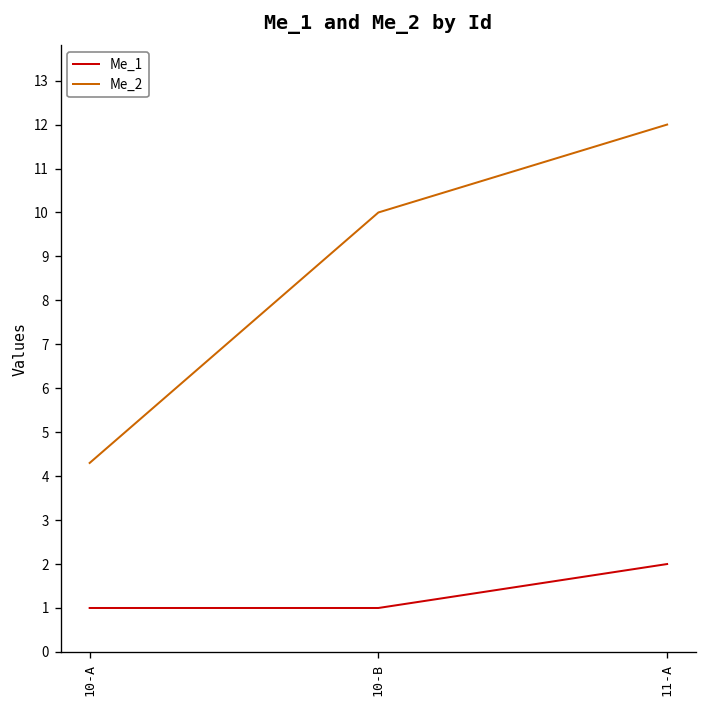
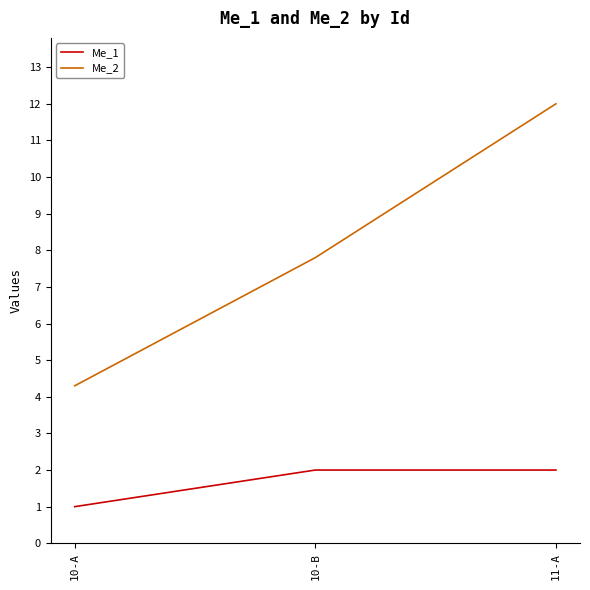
  {
    "Me_1": {
      "10-A": 1,
-     "10-B": 1,
+     "10-B": 2,
      "11-A": 2
    },
    "Me_2": {
      "10-A": 4.3,
-     "10-B": 10.0,
+     "10-B": 7.8,
      "11-A": 12.0
    }
  }
